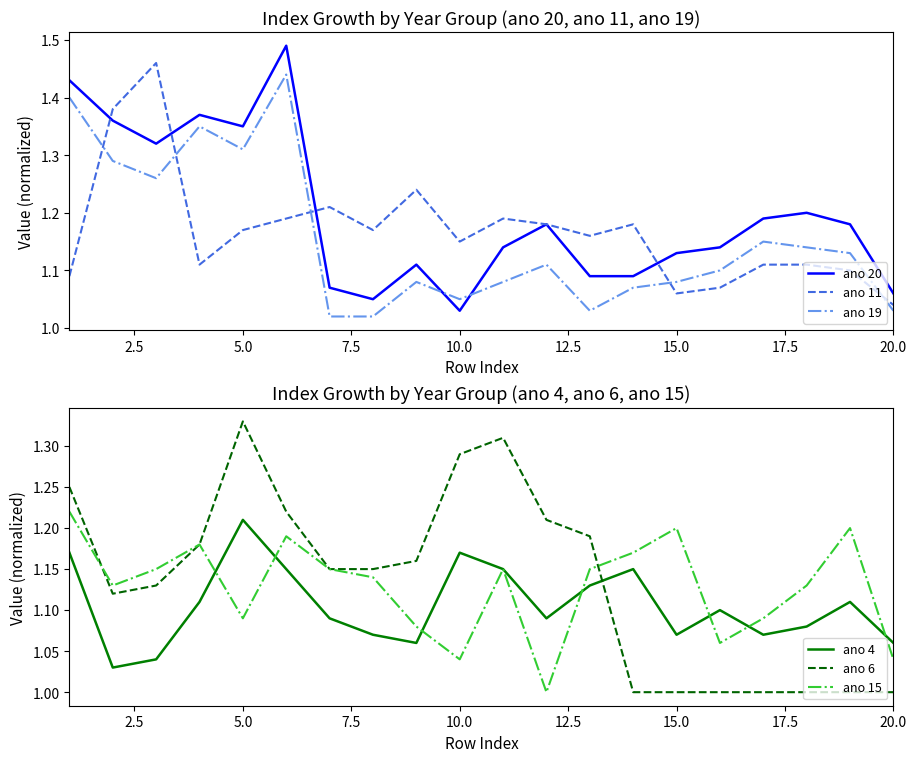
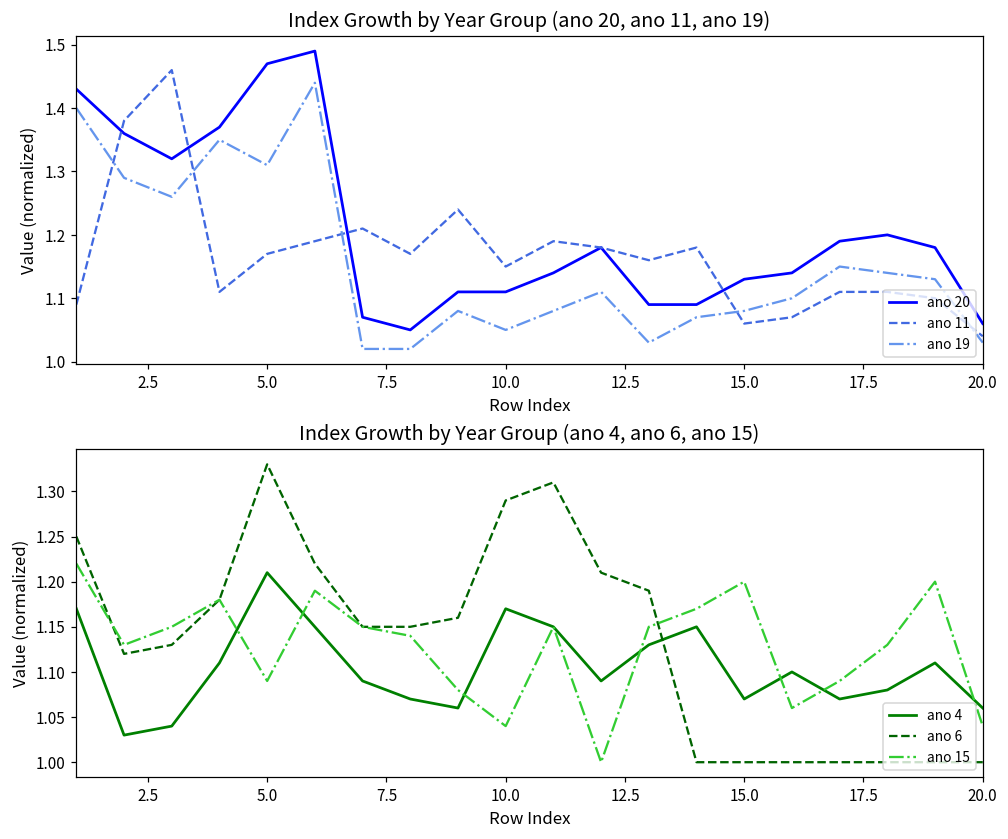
  {
    "Index Growth by Year Group (ano 20, ano 11, ano 19)": {
      "ano 20": {
-       "5.0": 1.35,
-       "10.0": 1.03,
+       "5.0": 1.47,
+       "10.0": 1.11,
        "15.0": 1.13,
        "20.0": 1.06
      }
    },
    "Index Growth by Year Group (ano 4, ano 6, ano 15)": {
      "ano 15": {
        "5.0": 1.09,
        "10.0": 1.04,
        "15.0": 1.20,
        "20.0": 1.04
      }
    }
  }
